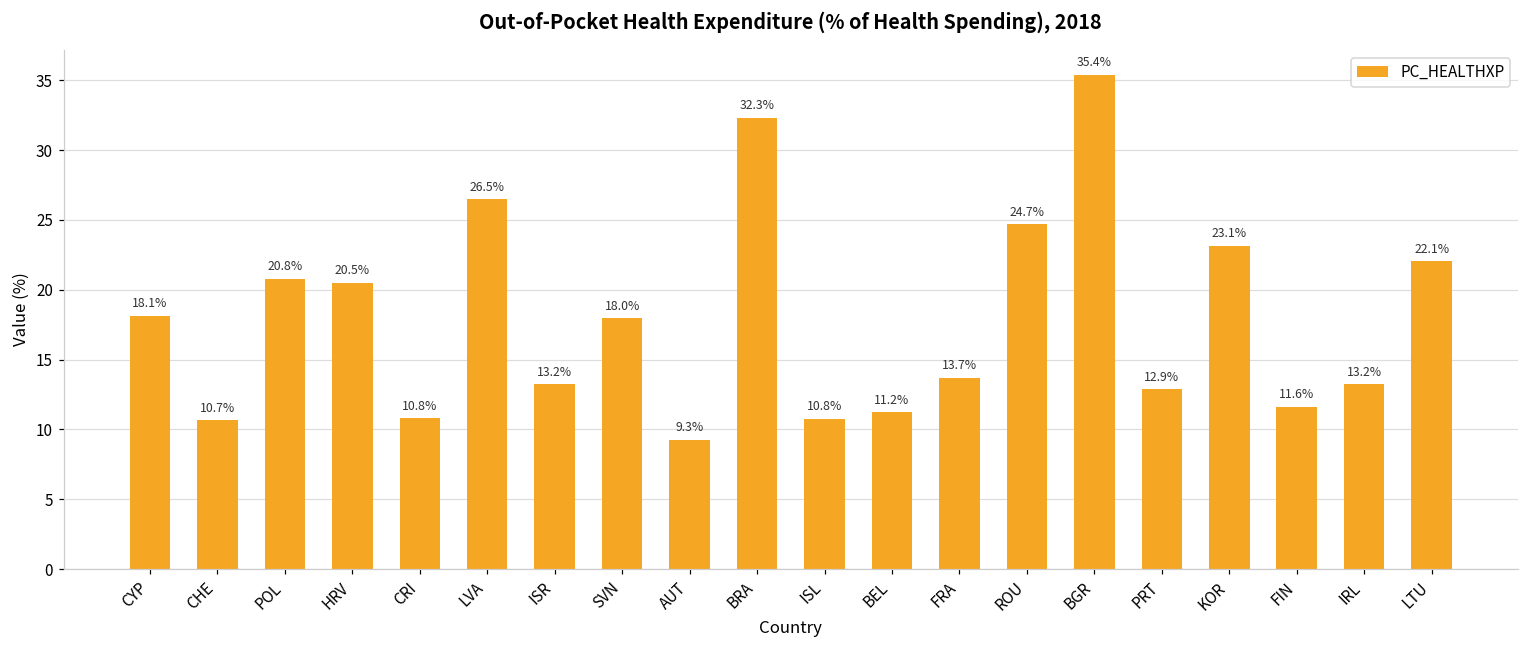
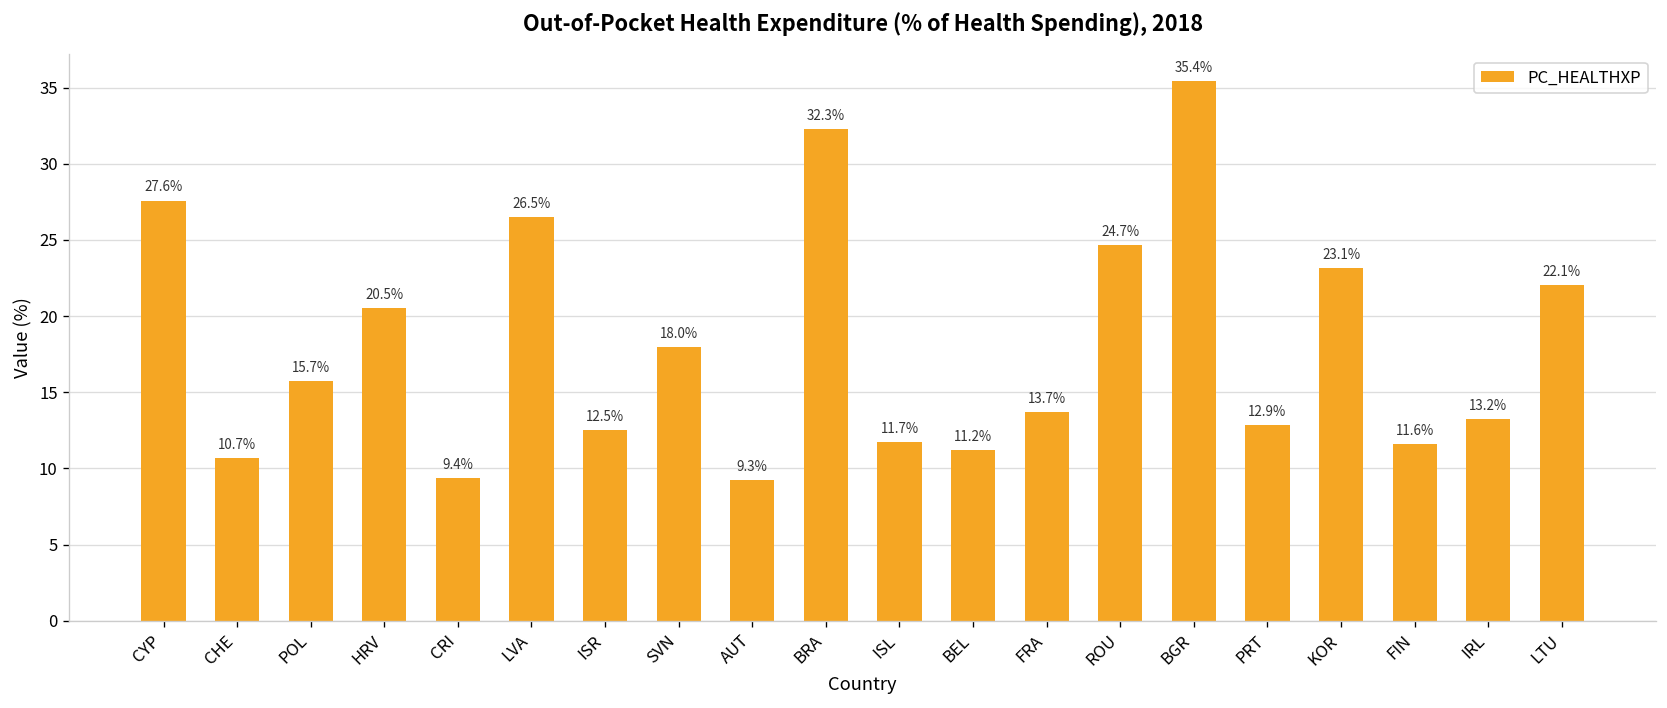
  {
-   "CYP": "18.1%",
+   "CYP": "27.6%",
    "CHE": "10.7%",
-   "POL": "20.8%",
+   "POL": "15.7%",
    "HRV": "20.5%",
-   "CRI": "10.8%",
+   "CRI": "9.4%",
    "LVA": "26.5%",
-   "ISR": "13.2%",
+   "ISR": "12.5%",
    "SVN": "18.0%",
    "AUT": "9.3%",
    "BRA": "32.3%",
-   "ISL": "10.8%",
+   "ISL": "11.7%",
    "BEL": "11.2%",
    "FRA": "13.7%",
    "ROU": "24.7%",
    "BGR": "35.4%",
    "PRT": "12.9%",
    "KOR": "23.1%",
    "FIN": "11.6%",
    "IRL": "13.2%",
    "LTU": "22.1%"
  }
